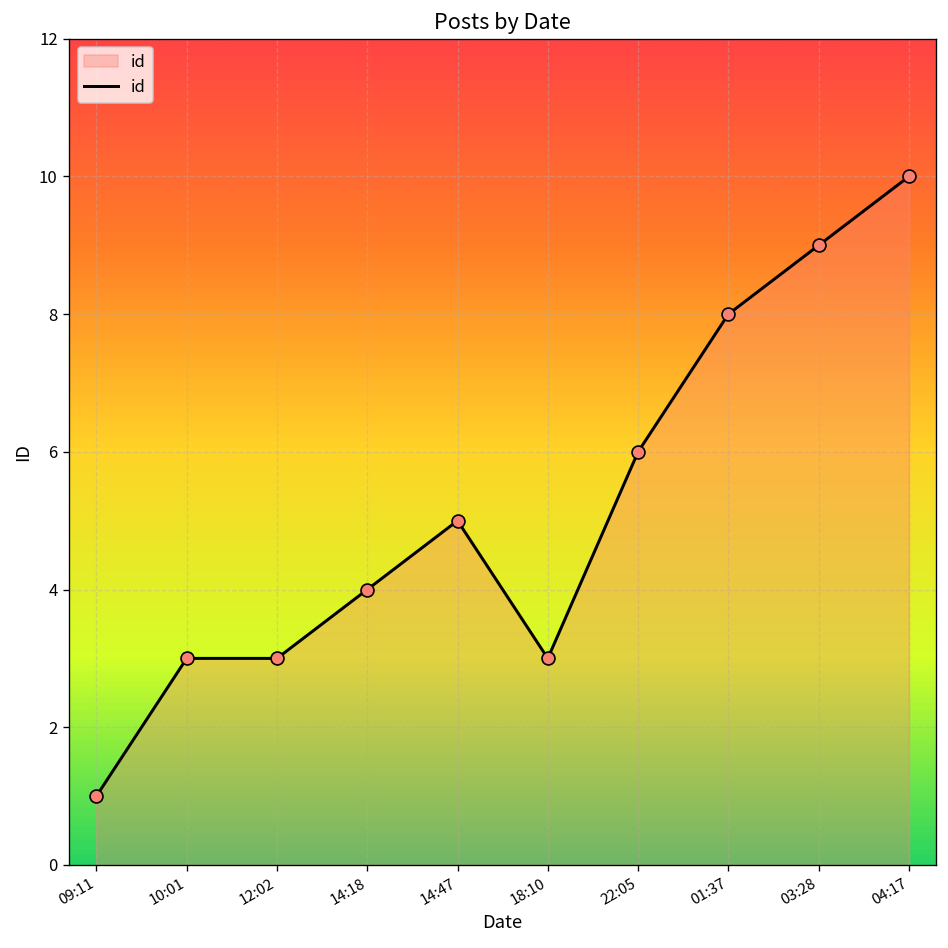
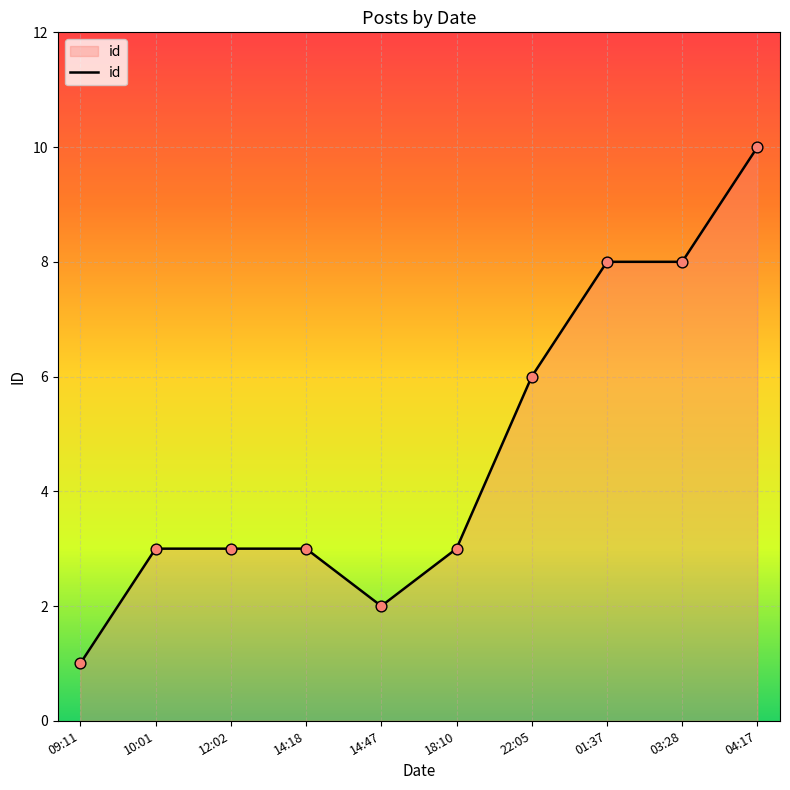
  {
    "09:11": 1,
    "10:01": 3,
    "12:02": 3,
-   "14:18": 4,
-   "14:47": 5,
+   "14:18": 3,
+   "14:47": 2,
    "18:10": 3,
    "22:05": 6,
    "01:37": 8,
-   "03:28": 9,
+   "03:28": 8,
    "04:17": 10
  }
